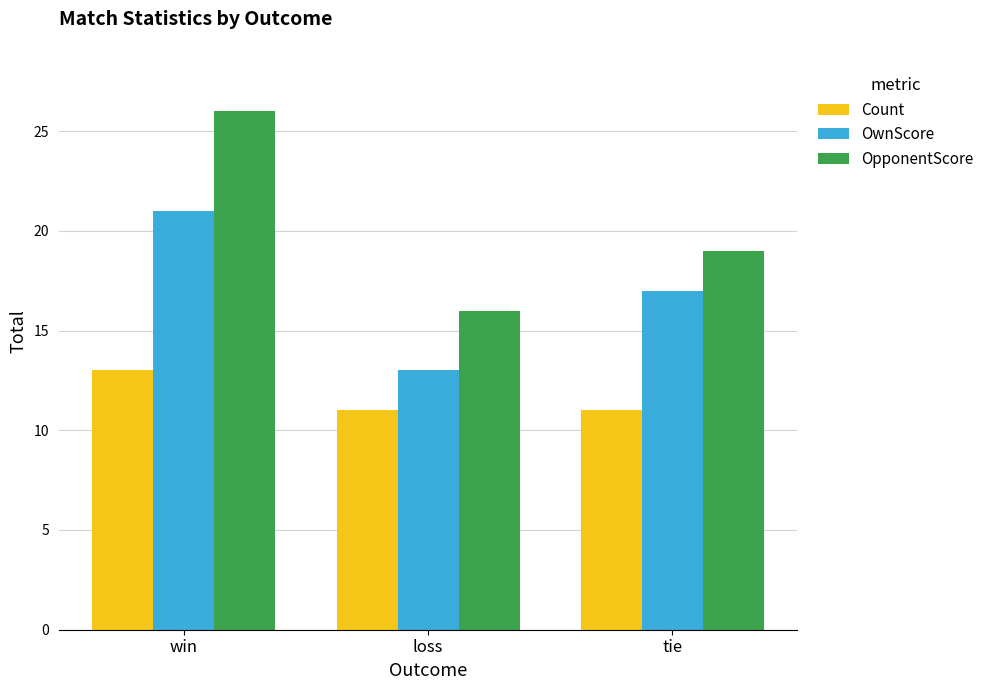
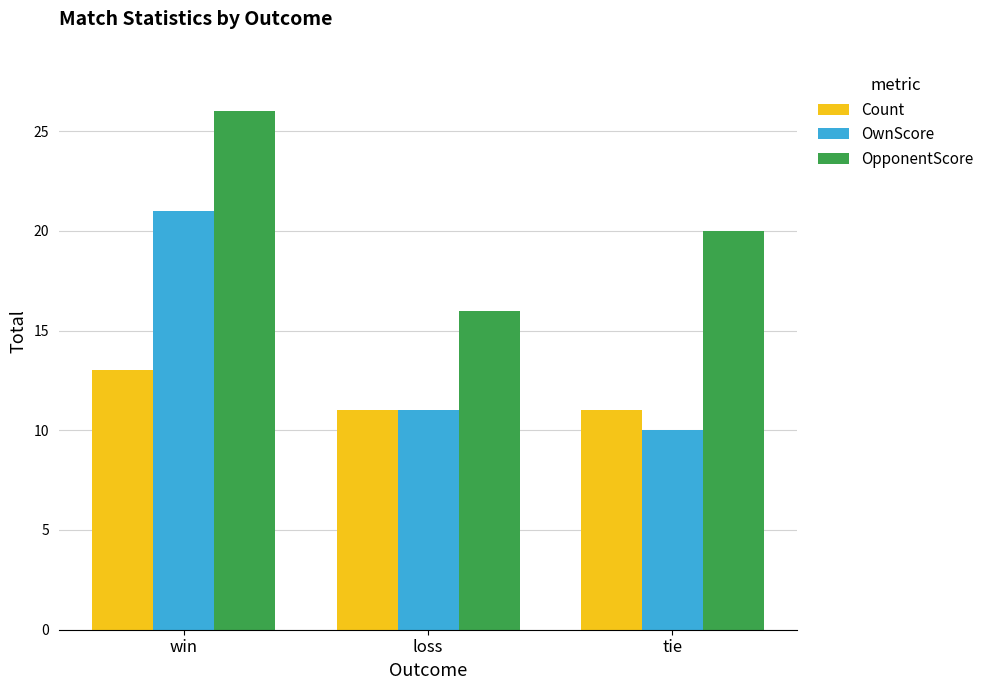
  {
    "Count": {
      "win": 13,
      "loss": 11,
      "tie": 11
    },
    "OwnScore": {
      "win": 21,
-     "loss": 13,
-     "tie": 17
+     "loss": 11,
+     "tie": 10
    },
    "OpponentScore": {
      "win": 26,
      "loss": 16,
-     "tie": 19
+     "tie": 20
    }
  }
